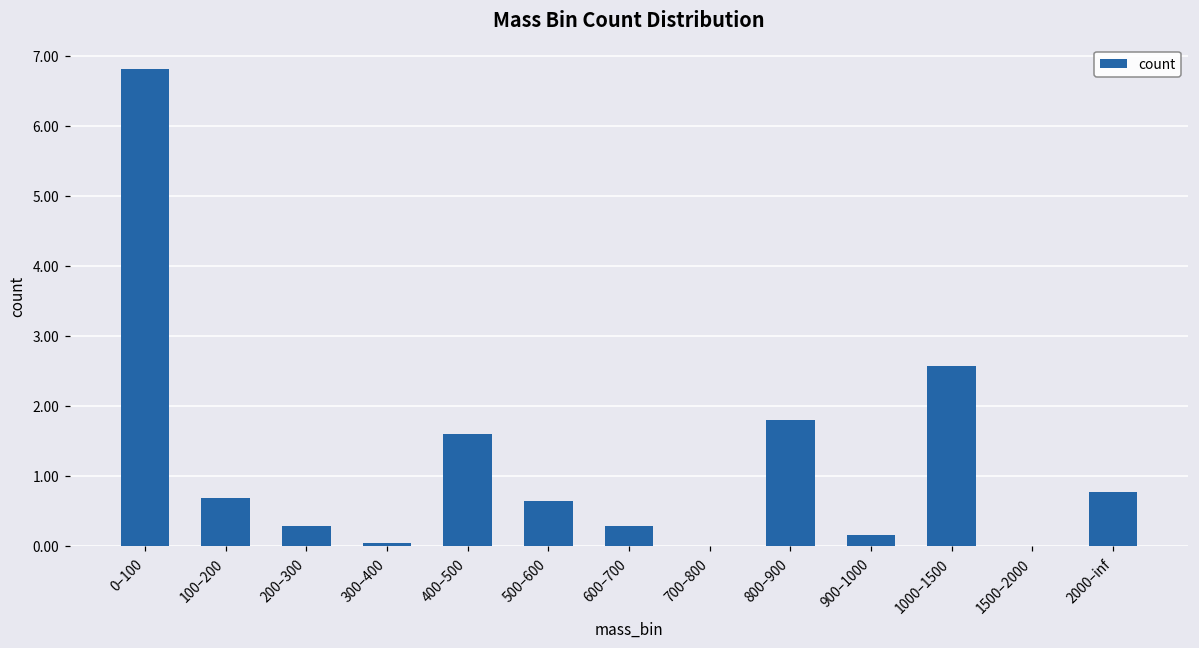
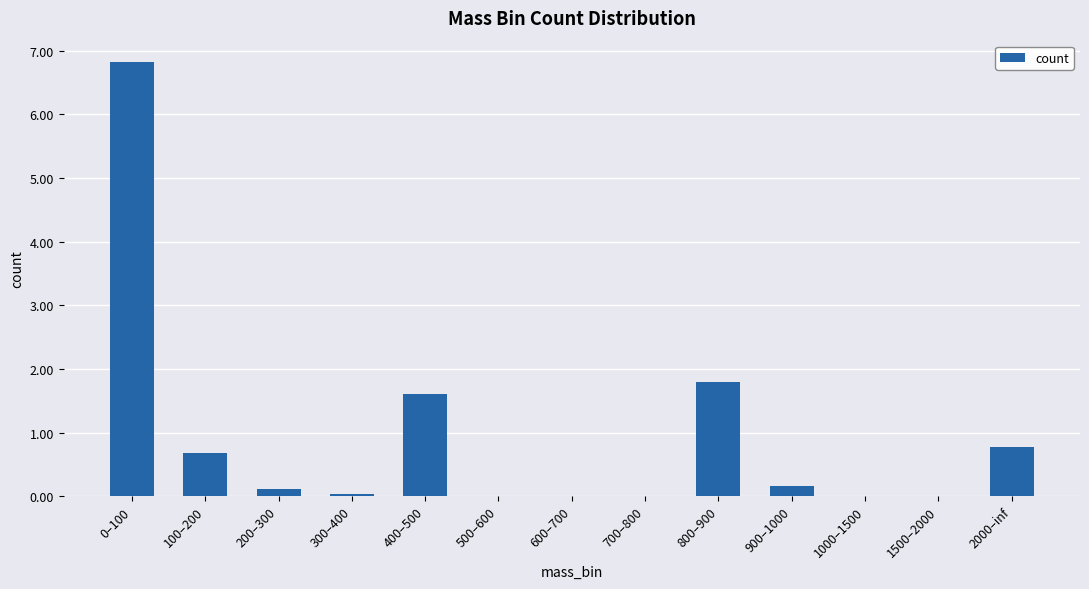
  {
    "0–100": 6.8,
    "100–200": 0.7,
-   "200–300": 0.3,
+   "200–300": 0.1,
    "400–500": 1.6,
-   "500–600": 0.6,
-   "600–700": 0.3,
+   "500–600": 0.0,
+   "600–700": 0.0,
    "800–900": 1.8,
    "900–1000": 0.2,
-   "1000–1500": 2.6,
+   "1000–1500": 0.0,
    "2000–inf": 0.8
  }
